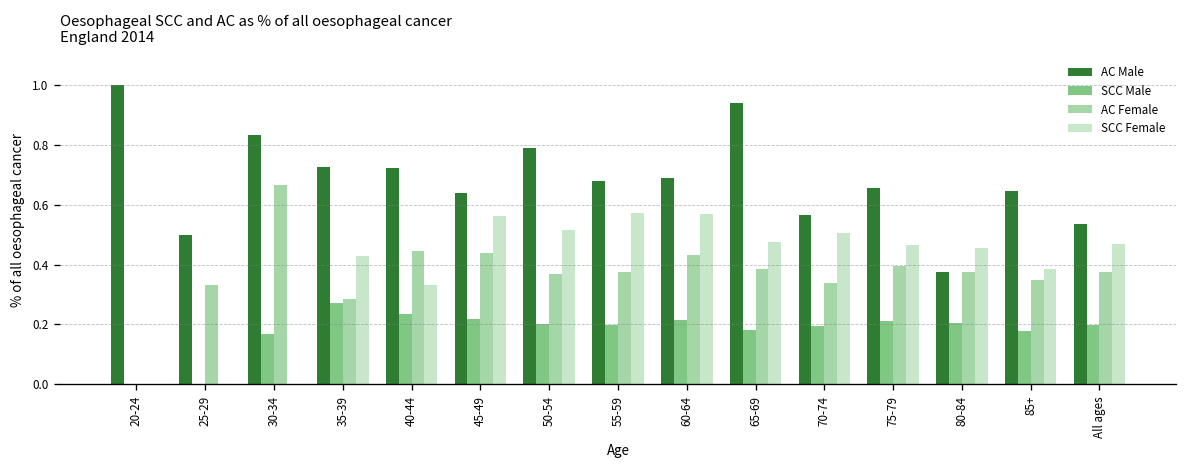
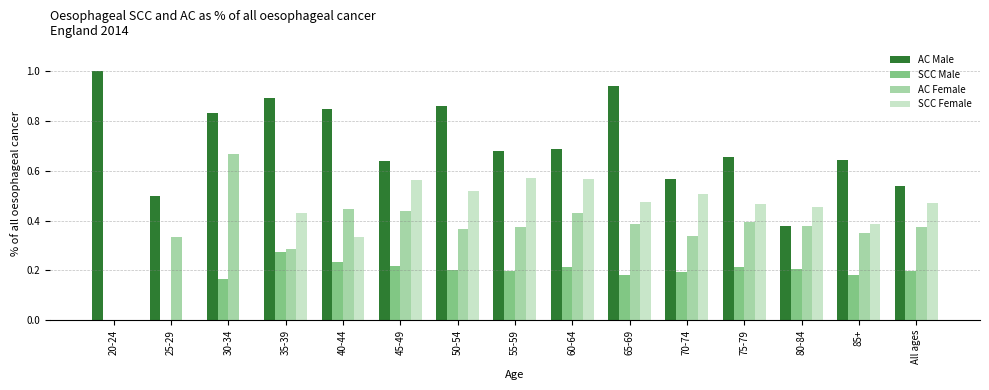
  {
    "AC Male": {
      "20-24": 1.00,
      "25-29": 0.50,
      "30-34": 0.83,
-     "35-39": 0.73,
-     "40-44": 0.72,
+     "35-39": 0.89,
+     "40-44": 0.85,
      "45-49": 0.64,
-     "50-54": 0.79,
+     "50-54": 0.86,
      "55-59": 0.68,
      "60-64": 0.69,
      "65-69": 0.94,
      "70-74": 0.56,
      "75-79": 0.66,
      "80-84": 0.38,
      "85+": 0.64,
      "All ages": 0.54
    }
  }
